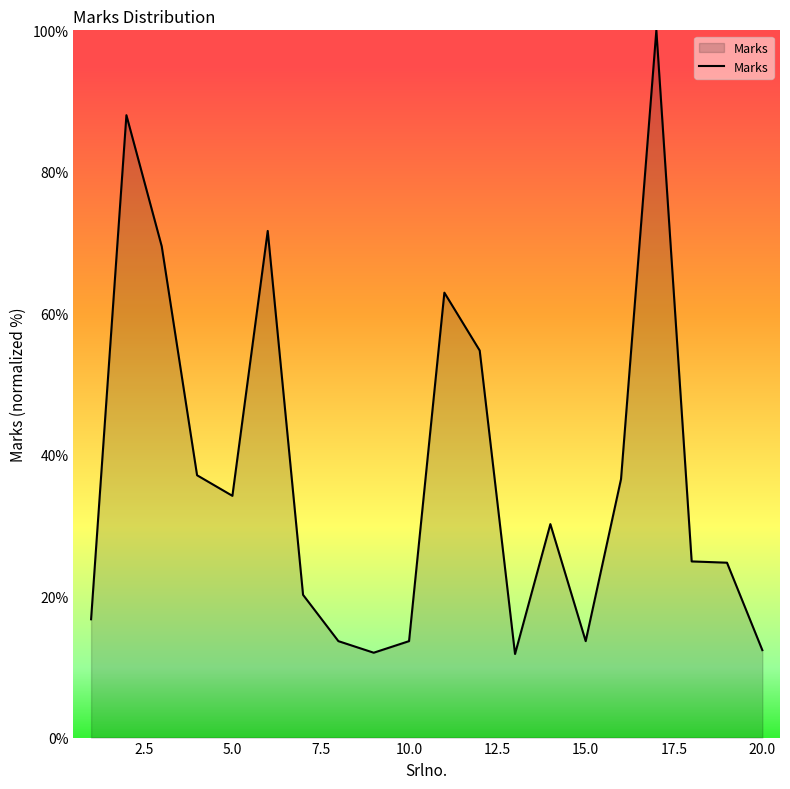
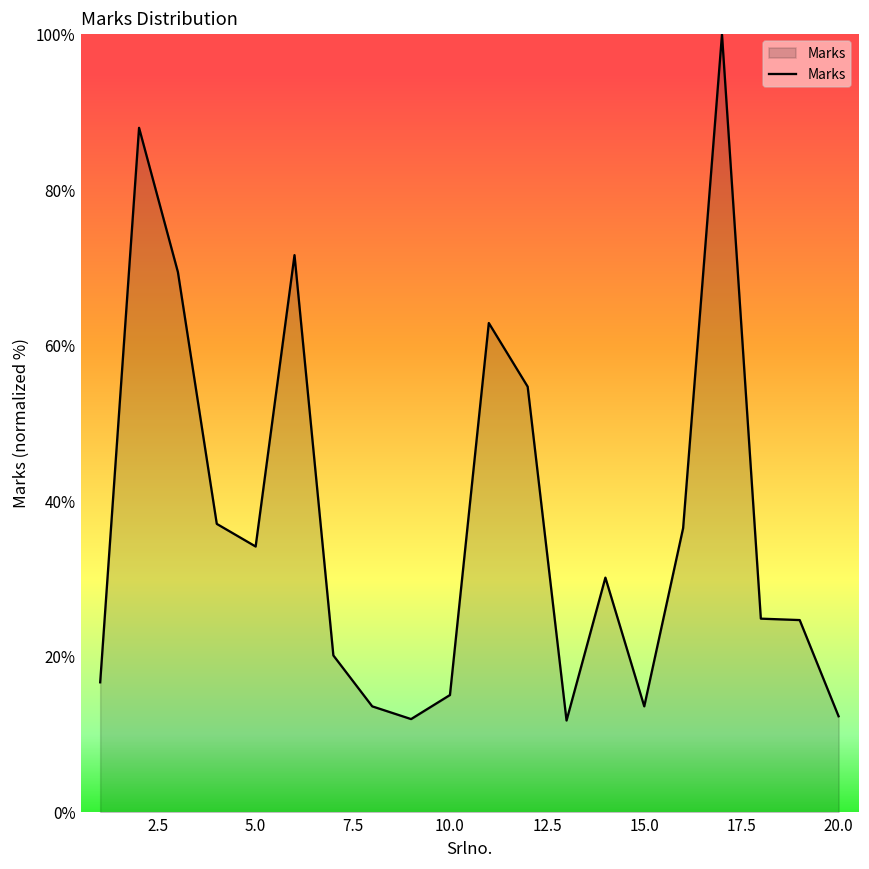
  {
    "5.0": "34%",
-   "10.0": "14%",
+   "10.0": "15%",
    "15.0": "14%",
    "20.0": "12%"
  }
